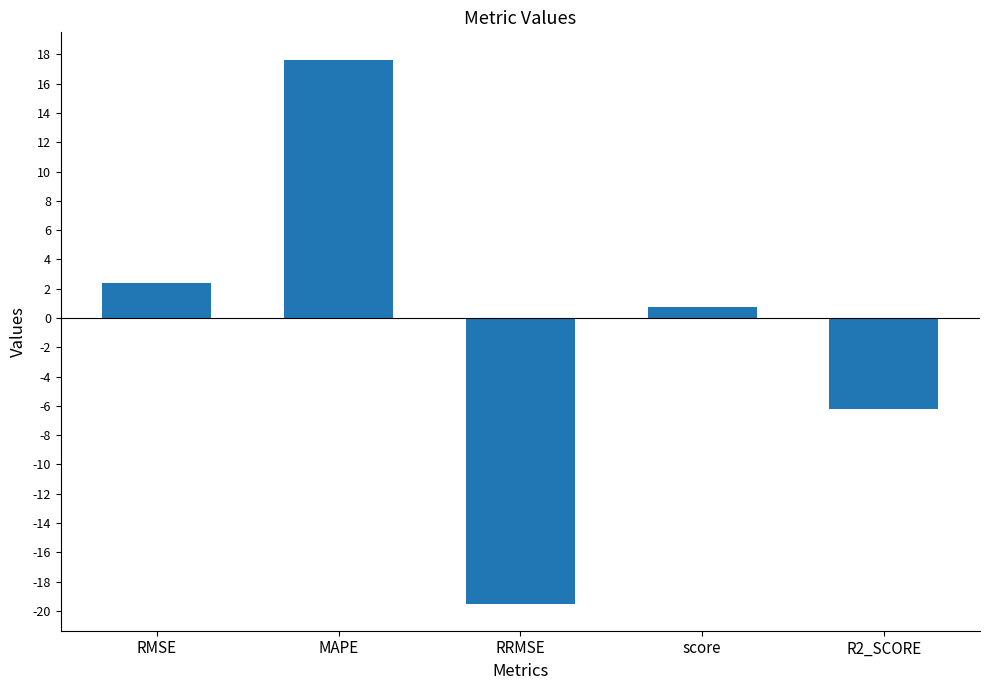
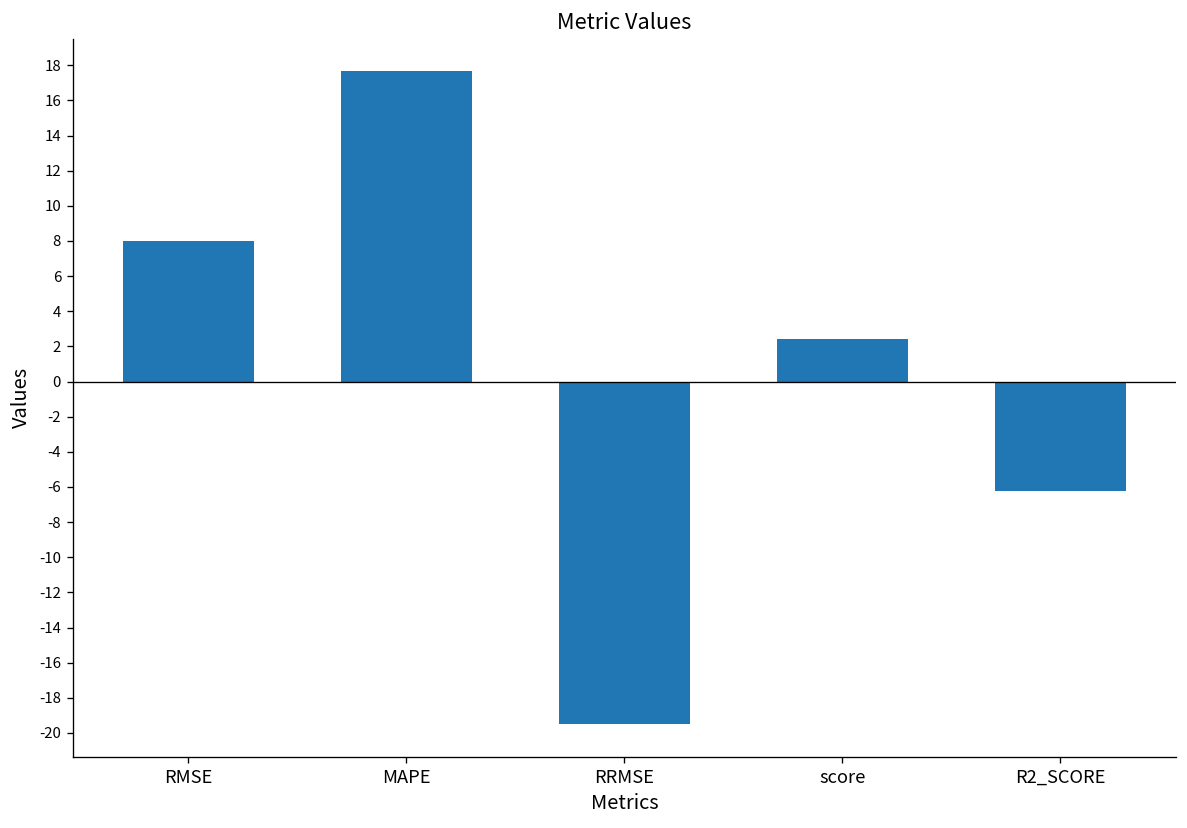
  {
-   "RMSE": 2.4,
+   "RMSE": 8.0,
    "MAPE": 17.6,
    "RRMSE": -19.5,
-   "score": 0.7,
+   "score": 2.4,
    "R2_SCORE": -6.2
  }
